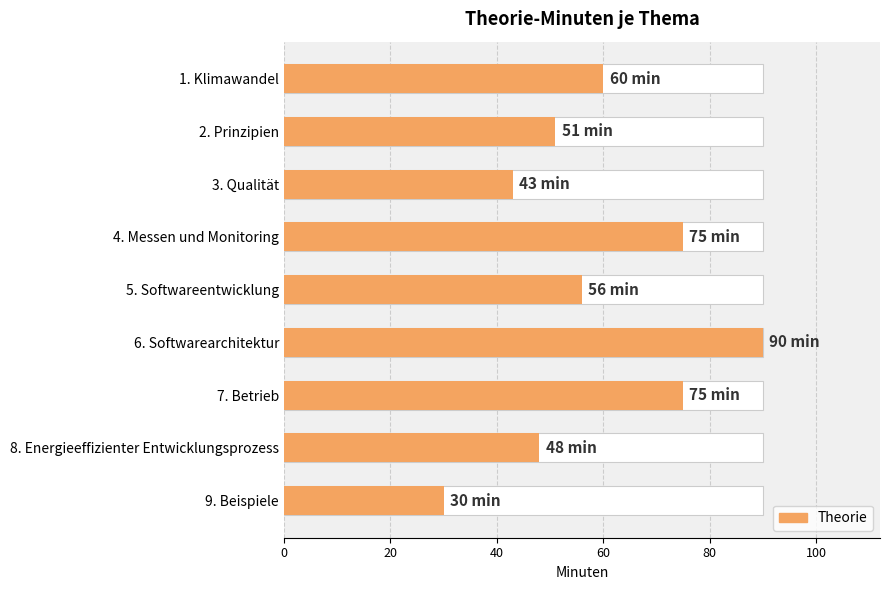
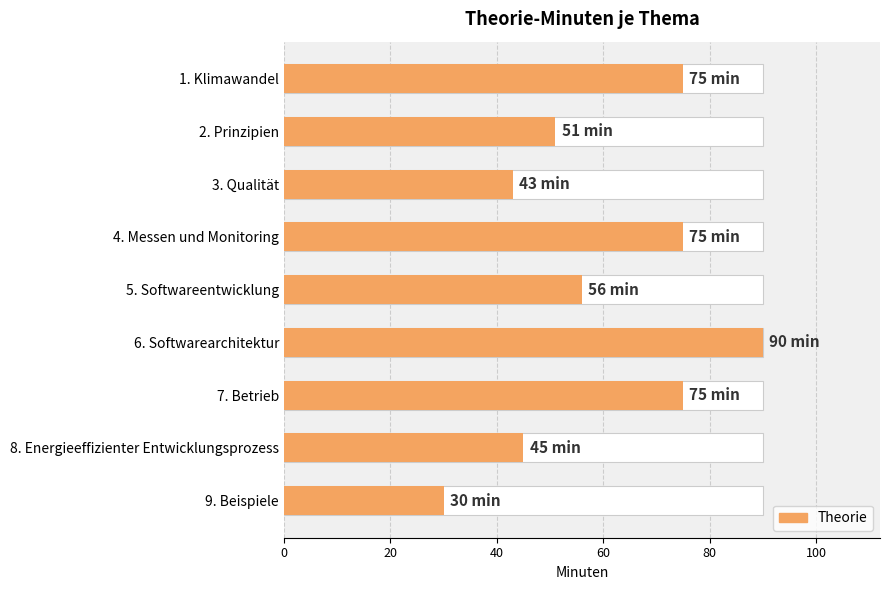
  {
    "Theorie": {
-     "1. Klimawandel": 60,
+     "1. Klimawandel": 75,
      "6. Softwarearchitektur": 90,
-     "8. Energieeffizienter Entwicklungsprozess": 48
+     "8. Energieeffizienter Entwicklungsprozess": 45
    }
  }
